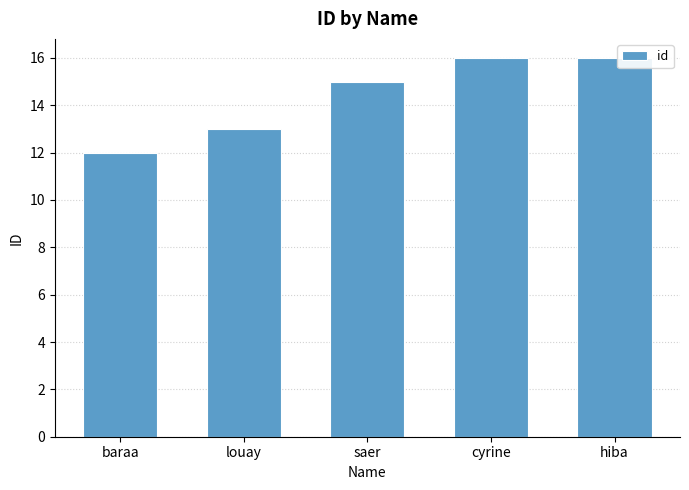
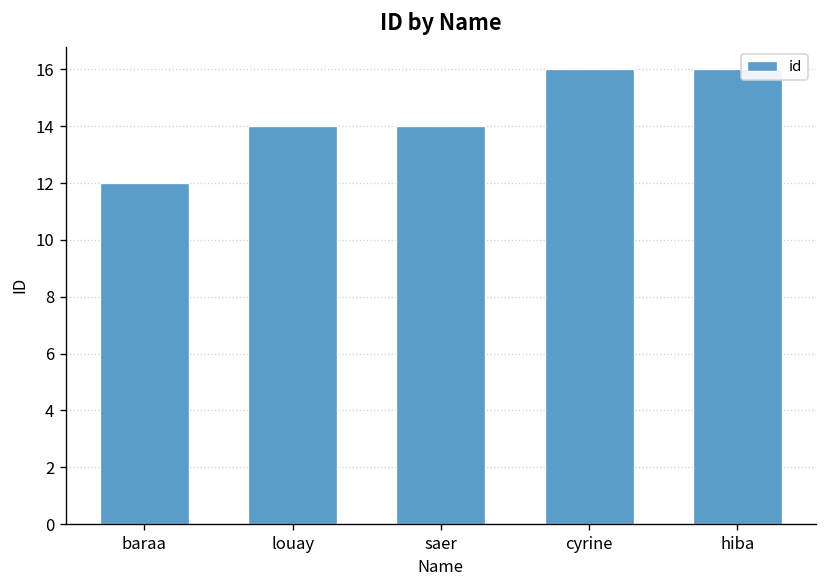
  {
    "baraa": 12,
-   "louay": 13,
-   "saer": 15,
+   "louay": 14,
+   "saer": 14,
    "cyrine": 16,
    "hiba": 16
  }
